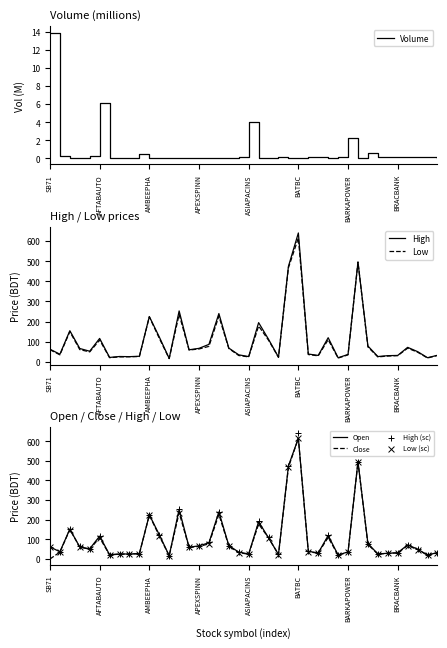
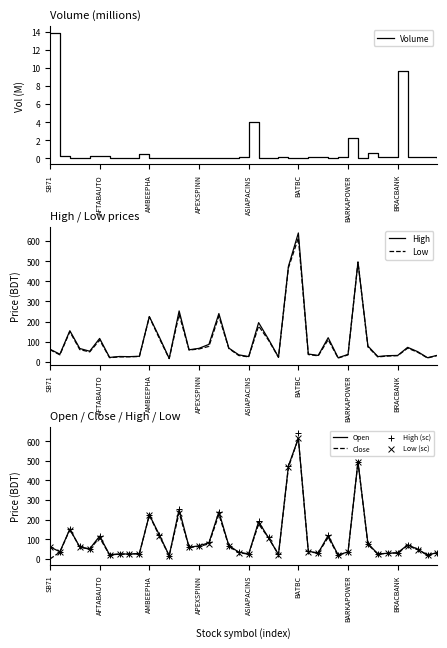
  {
    "Volume (millions)": {
      "SB71": 14,
-     "AFTABAUTO": 6,
+     "AFTABAUTO": 0,
      "AMBEEPHA": 0,
      "APEXSPINN": 0,
      "ASIAPACINS": 4,
      "BATBC": 0,
      "BARKAPOWER": 2,
-     "BRACBANK": 0
+     "BRACBANK": 10
    }
  }
